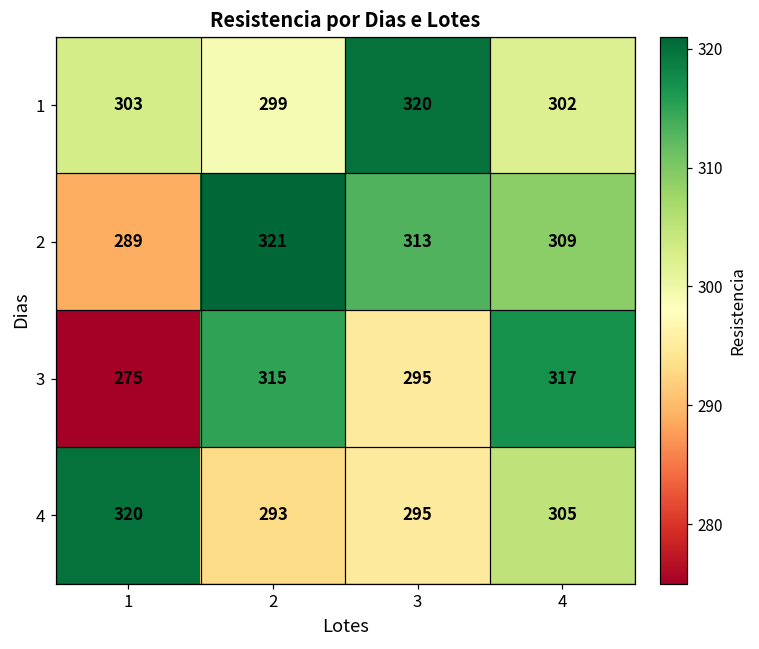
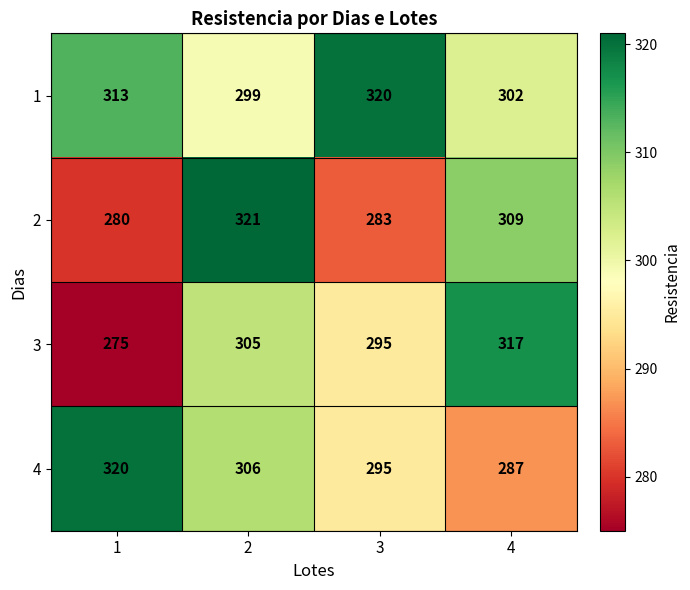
  {
    "1": {
-     "1": 303,
+     "1": 313,
      "2": 299,
      "3": 320,
      "4": 302
    },
    "2": {
-     "1": 289,
+     "1": 280,
      "2": 321,
-     "3": 313,
+     "3": 283,
      "4": 309
    },
    "3": {
      "1": 275,
-     "2": 315,
+     "2": 305,
      "3": 295,
      "4": 317
    },
    "4": {
      "1": 320,
-     "2": 293,
+     "2": 306,
      "3": 295,
-     "4": 305
+     "4": 287
    }
  }
